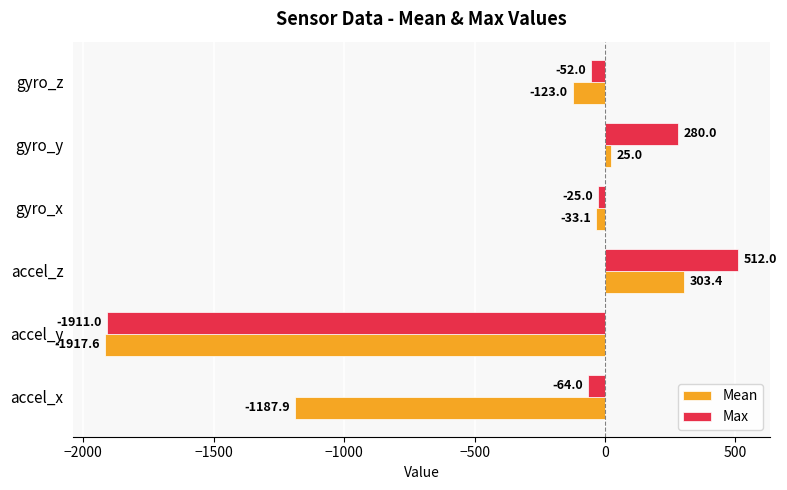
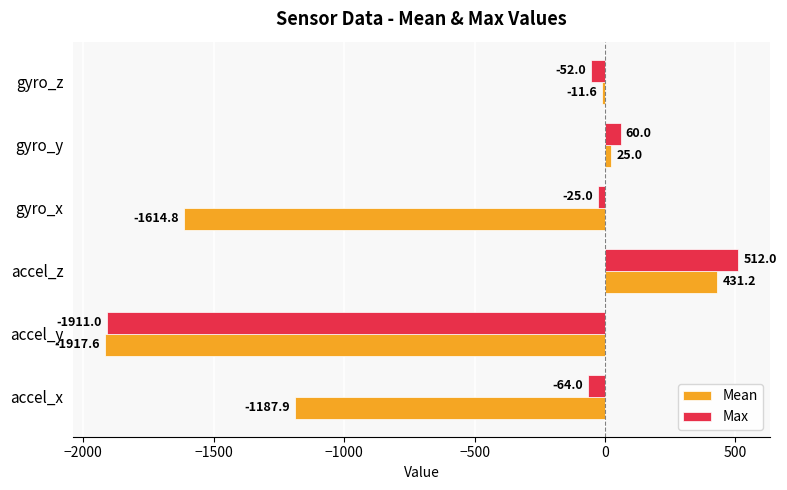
  {
    "Mean": {
-     "gyro_z": -123.0,
+     "gyro_z": -11.6,
      "gyro_y": 25.0,
-     "gyro_x": -33.1,
-     "accel_z": 303.4,
+     "gyro_x": -1614.8,
+     "accel_z": 431.2,
      "accel_y": -1917.6,
      "accel_x": -1187.9
    },
    "Max": {
      "gyro_z": -52.0,
-     "gyro_y": 280.0,
+     "gyro_y": 60.0,
      "gyro_x": -25.0,
      "accel_z": 512.0,
      "accel_y": -1911.0,
      "accel_x": -64.0
    }
  }
